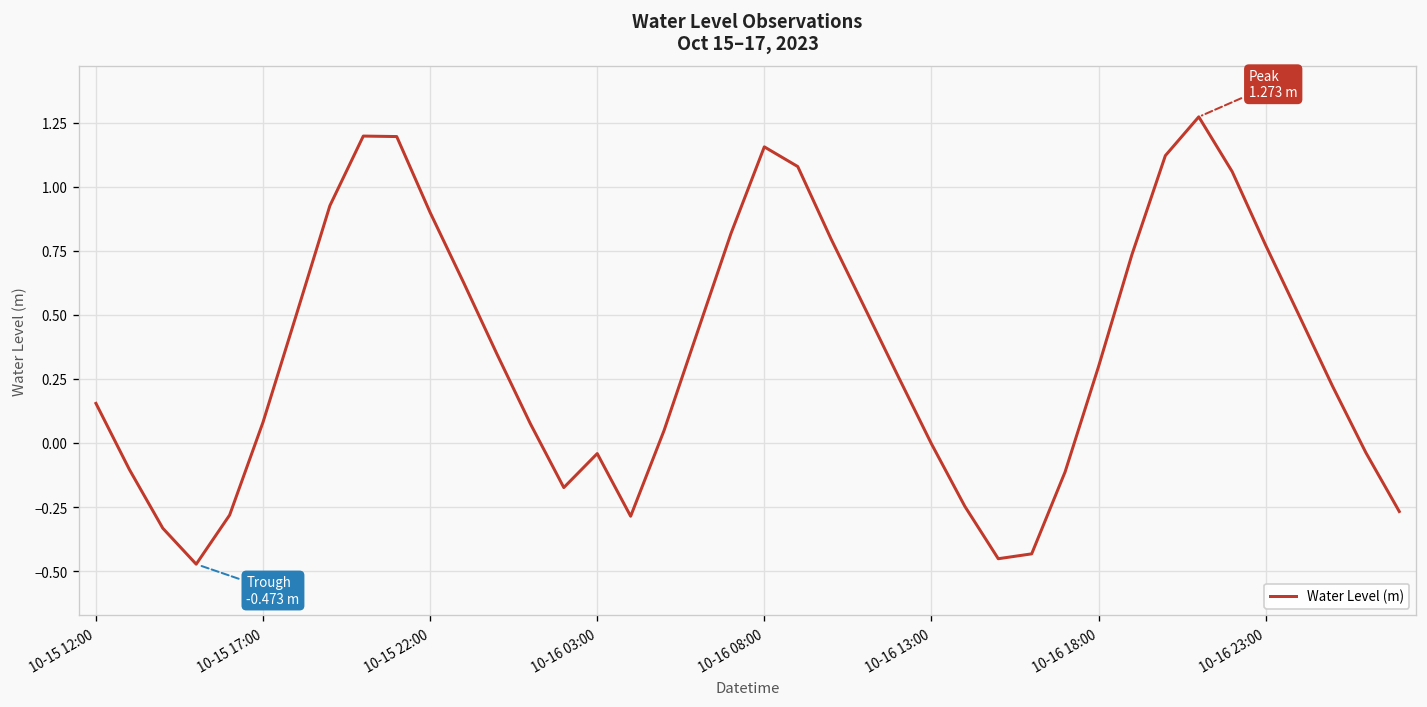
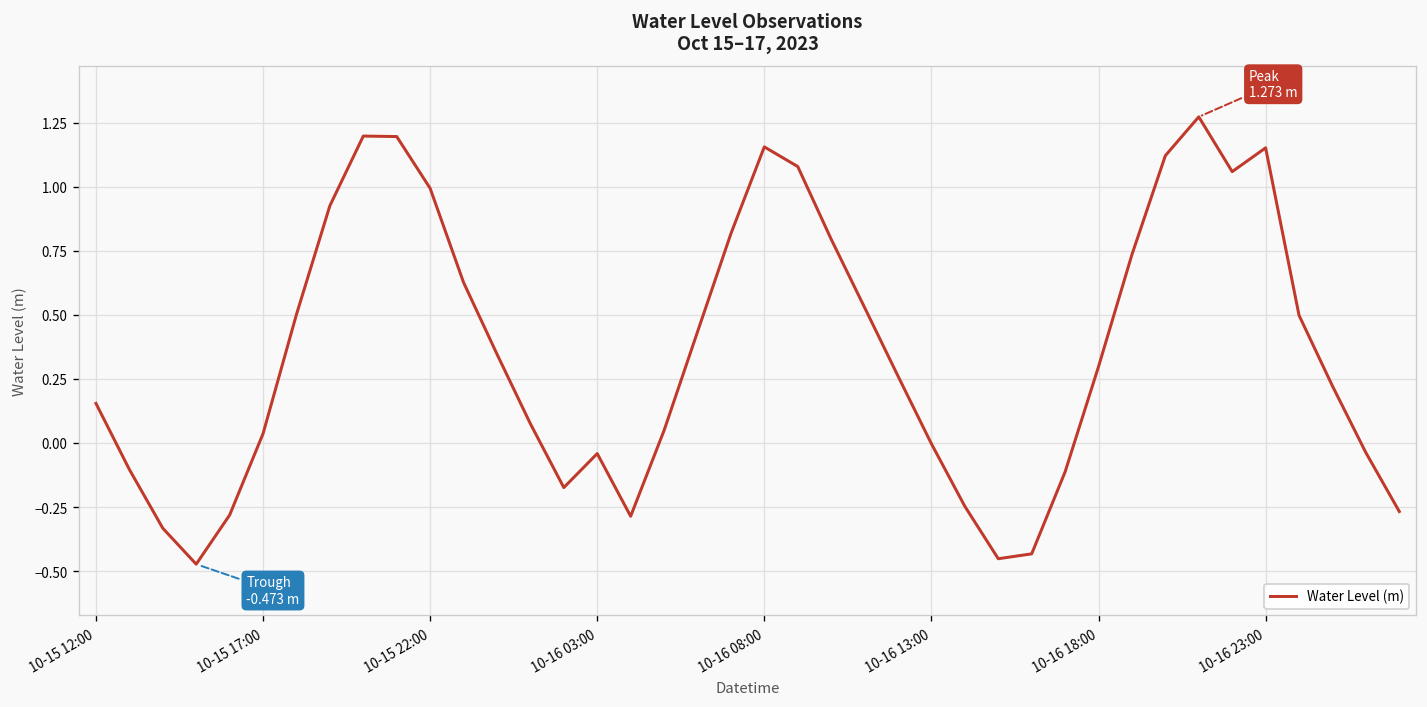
  {
    "10-15 12:00": 0.15,
-   "10-15 17:00": 0.08,
-   "10-15 22:00": 0.90,
+   "10-15 17:00": 0.04,
+   "10-15 22:00": 0.99,
    "10-16 03:00": -0.04,
    "10-16 08:00": 1.16,
    "10-16 13:00": 0.00,
    "10-16 18:00": 0.30,
-   "10-16 23:00": 0.77
+   "10-16 23:00": 1.15
  }
